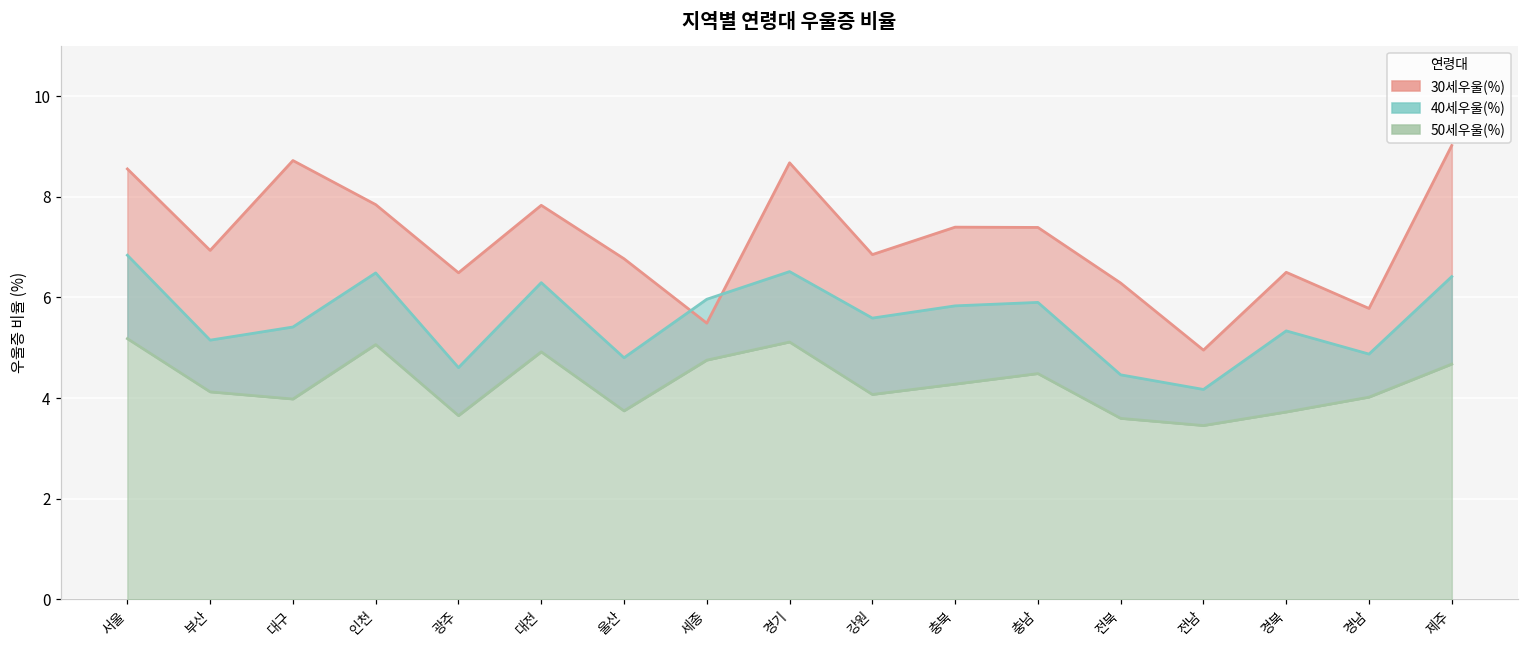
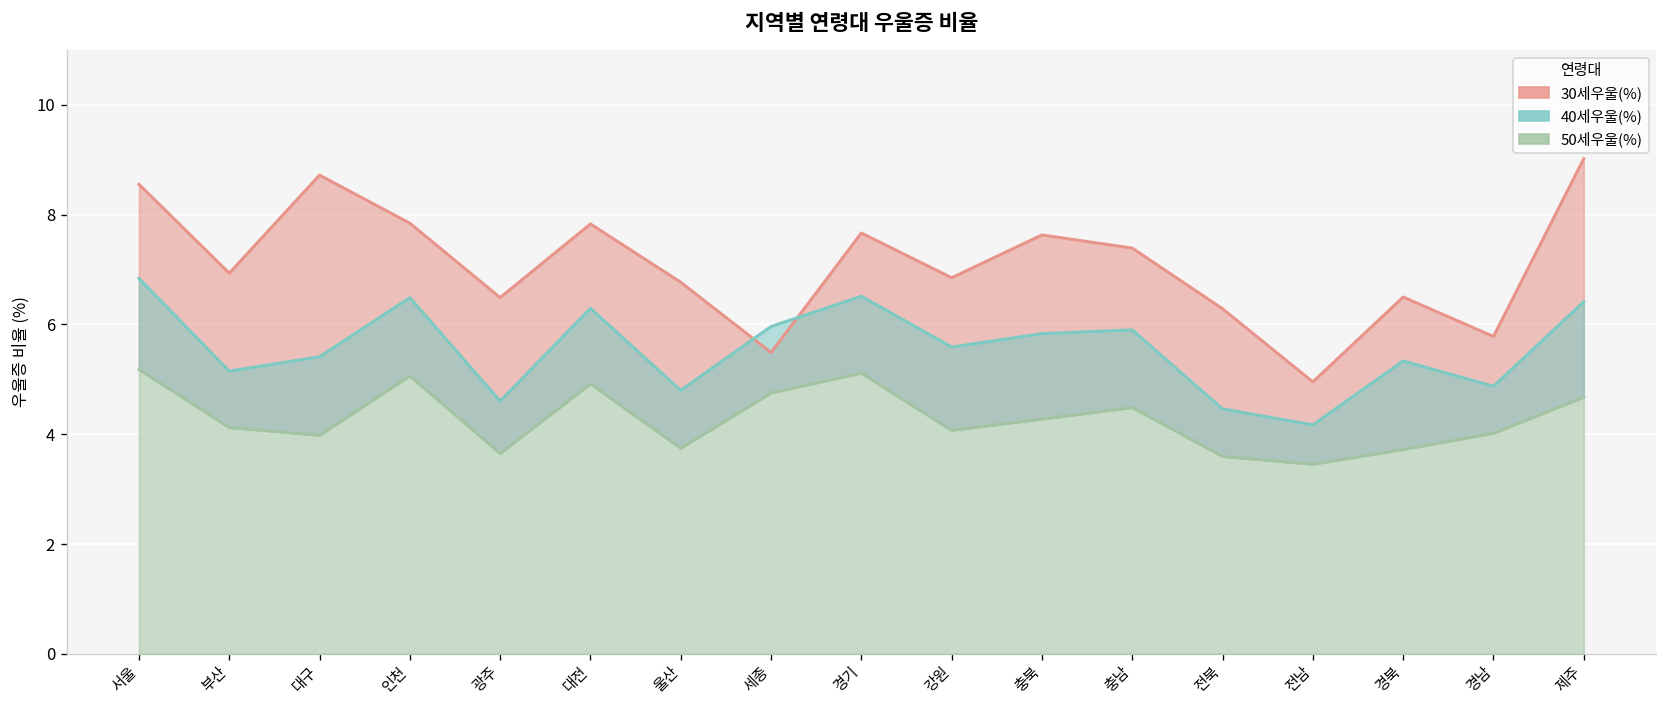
  {
    "30세우울(%)": {
      "서울": 8.6,
      "부산": 6.9,
      "대구": 8.7,
      "인천": 7.8,
      "광주": 6.5,
      "대전": 7.8,
      "울산": 6.8,
      "세종": 5.5,
-     "경기": 8.7,
+     "경기": 7.7,
      "강원": 6.9,
-     "충북": 7.4,
+     "충북": 7.6,
      "충남": 7.4,
      "전북": 6.3,
      "전남": 5.0,
      "경북": 6.5,
      "경남": 5.8,
      "제주": 9.0
    }
  }
